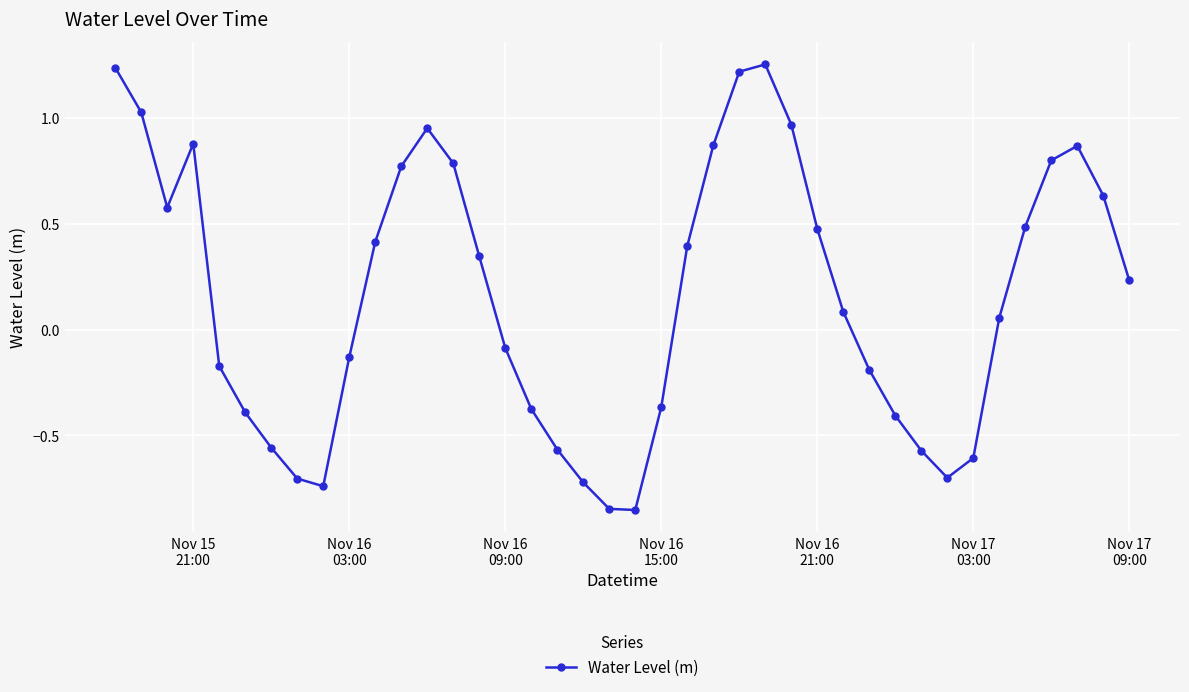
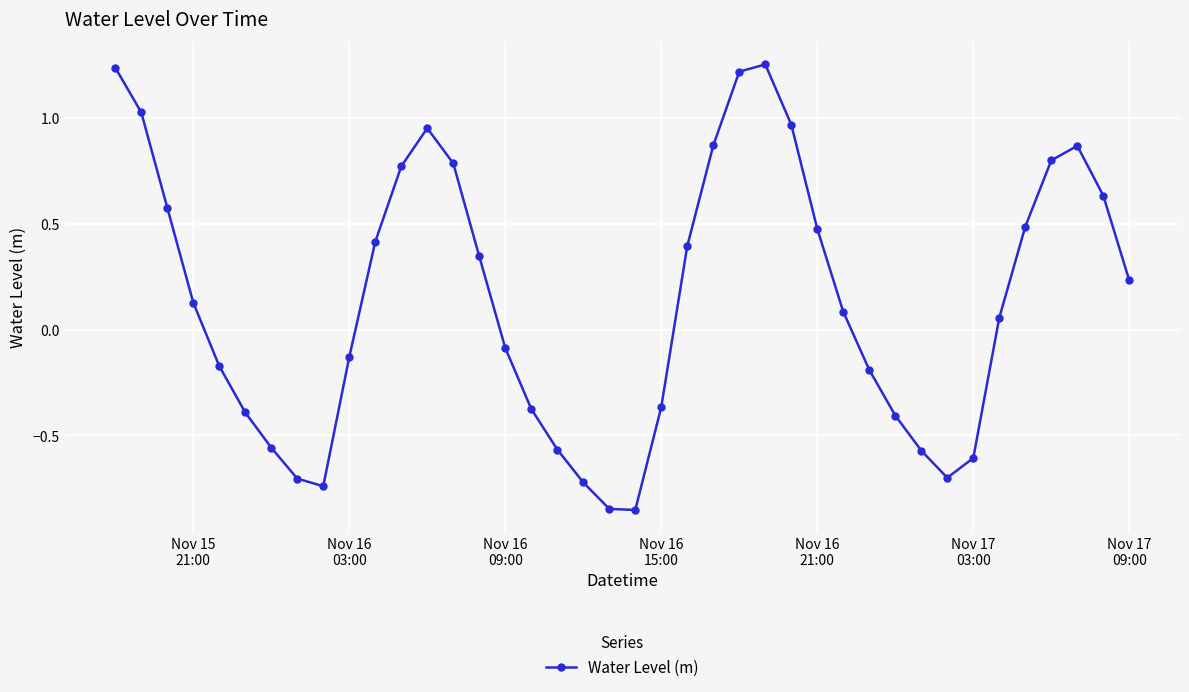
  {
-   "Nov 15 21:00": 0.88,
+   "Nov 15 21:00": 0.13,
    "Nov 16 03:00": -0.13,
    "Nov 16 09:00": -0.09,
    "Nov 16 15:00": -0.37,
    "Nov 16 21:00": 0.48,
    "Nov 17 03:00": -0.61,
    "Nov 17 09:00": 0.23
  }
